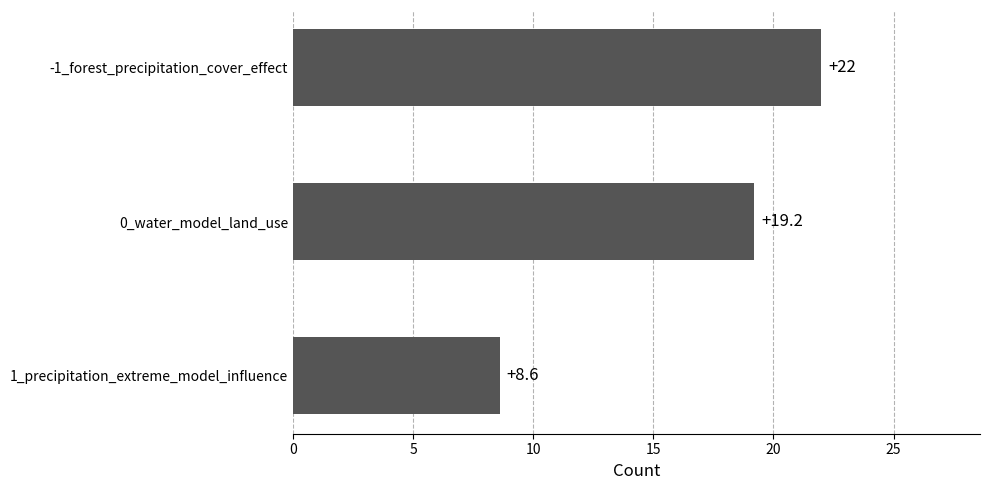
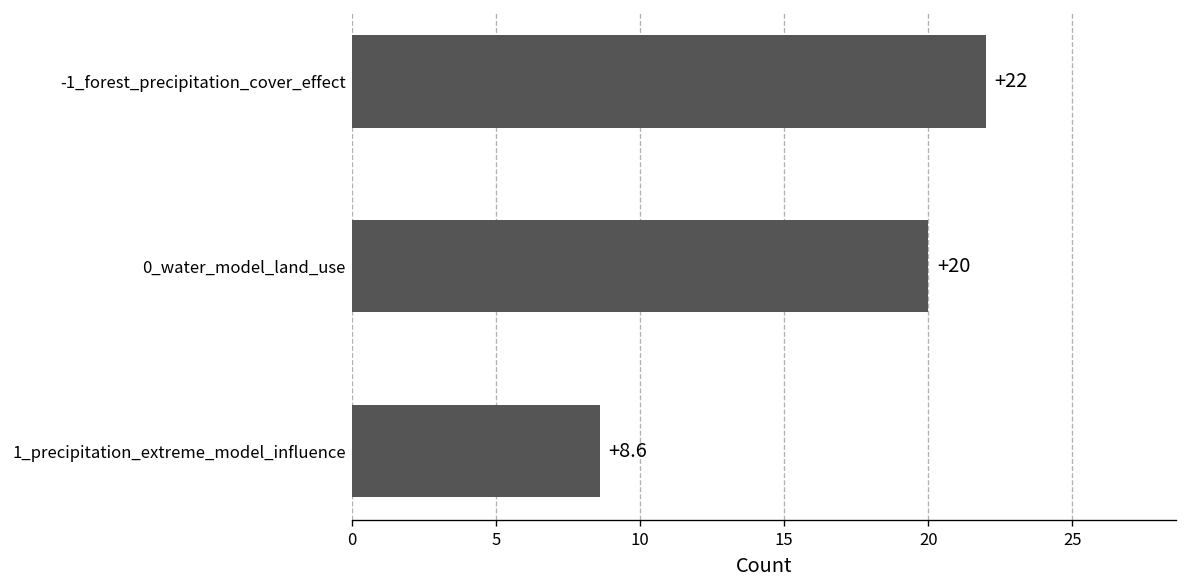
  {
    "-1_forest_precipitation_cover_effect": "+22",
-   "0_water_model_land_use": "+19.2",
+   "0_water_model_land_use": "+20",
    "1_precipitation_extreme_model_influence": "+8.6"
  }
